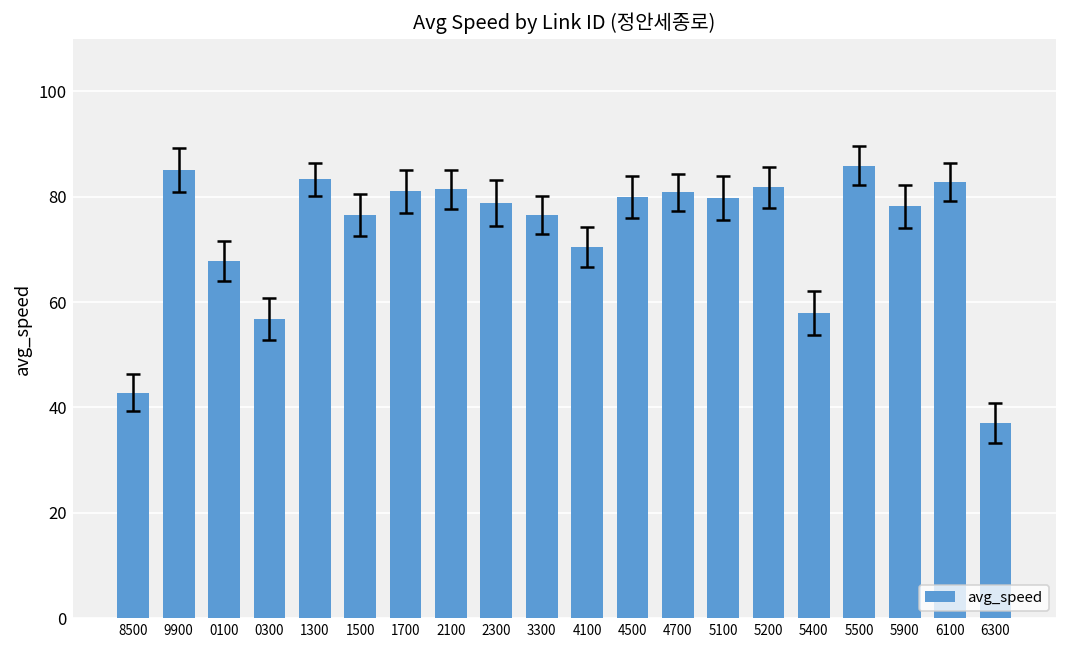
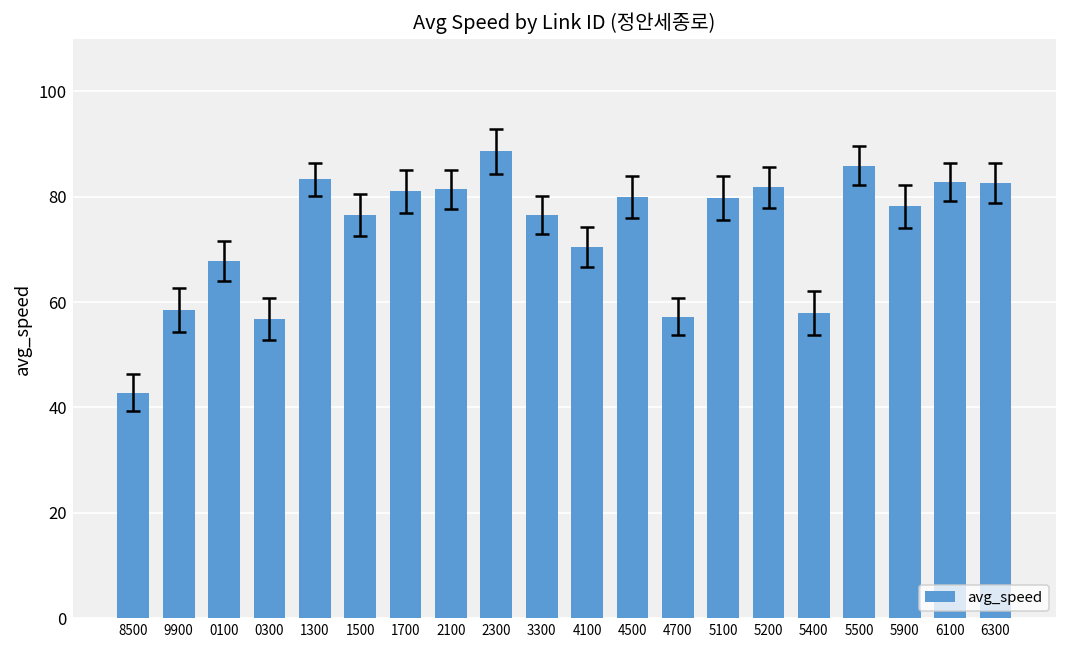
  {
    "avg_speed": {
      "8500": 43,
-     "9900": 85,
+     "9900": 59,
      "0100": 68,
      "0300": 57,
      "1300": 83,
      "1500": 77,
      "1700": 81,
      "2100": 81,
-     "2300": 79,
+     "2300": 89,
      "3300": 77,
      "4100": 71,
      "4500": 80,
-     "4700": 81,
+     "4700": 57,
      "5100": 80,
      "5200": 82,
      "5400": 58,
      "5500": 86,
      "5900": 78,
      "6100": 83,
-     "6300": 37
+     "6300": 83
    }
  }
